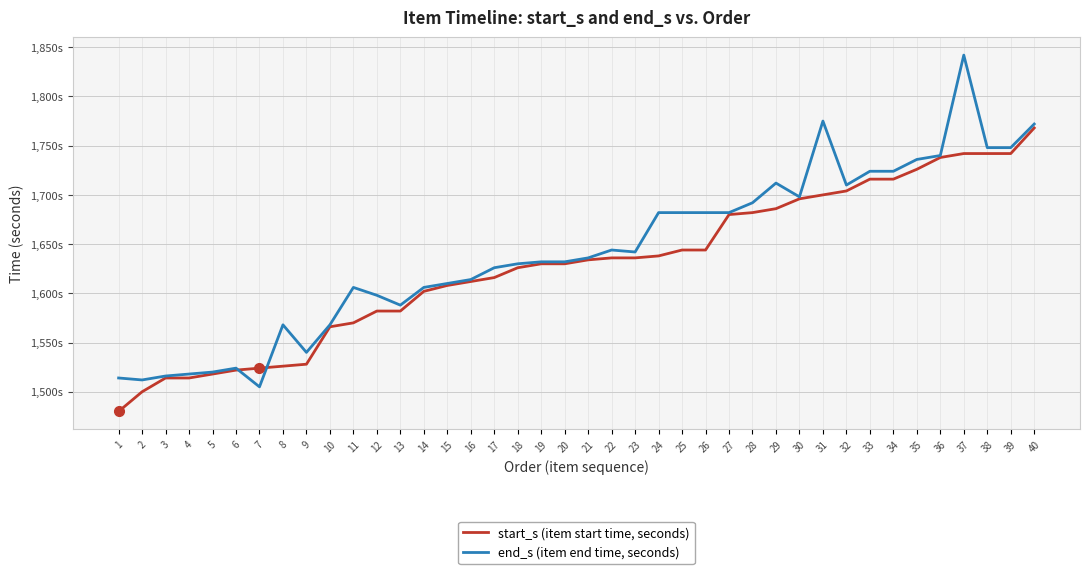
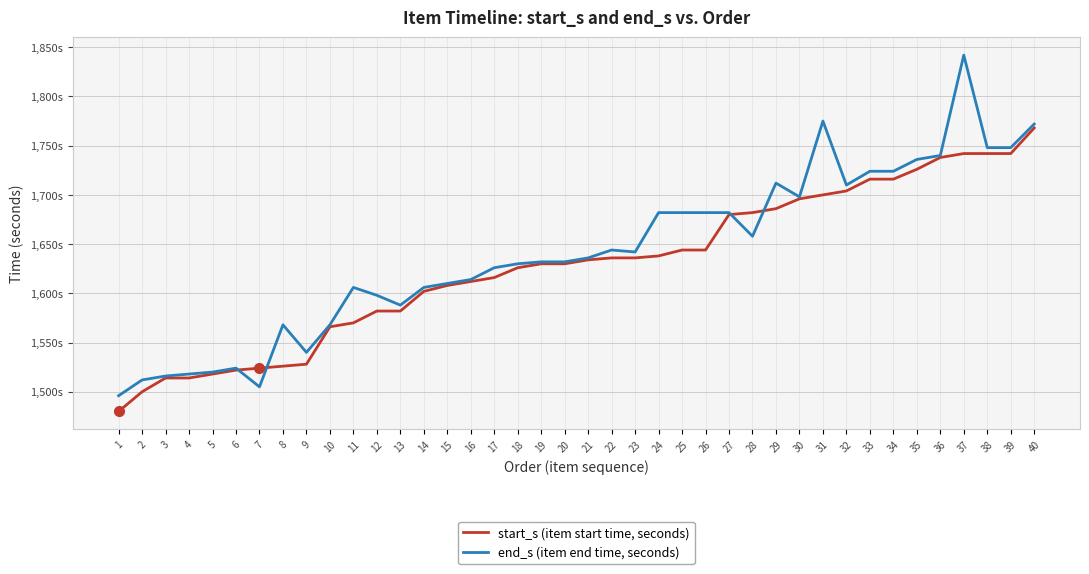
  {
    "end_s (item end time, seconds)": {
-     "1": "1,510s",
+     "1": "1,500s",
      "2": "1,510s",
      "4": "1,520s",
      "7": "1,510s",
      "8": "1,570s",
      "9": "1,540s",
      "11": "1,610s",
      "12": "1,600s",
      "13": "1,590s",
      "14": "1,610s",
      "17": "1,630s",
      "18": "1,630s",
      "22": "1,640s",
      "23": "1,640s",
      "24": "1,680s",
      "25": "1,680s",
      "26": "1,680s",
-     "28": "1,690s",
+     "28": "1,660s",
      "29": "1,710s",
      "31": "1,780s",
      "32": "1,710s",
      "33": "1,720s",
      "34": "1,720s",
      "35": "1,740s",
      "37": "1,840s",
      "38": "1,750s",
      "39": "1,750s",
      "40": "1,770s"
    }
  }
